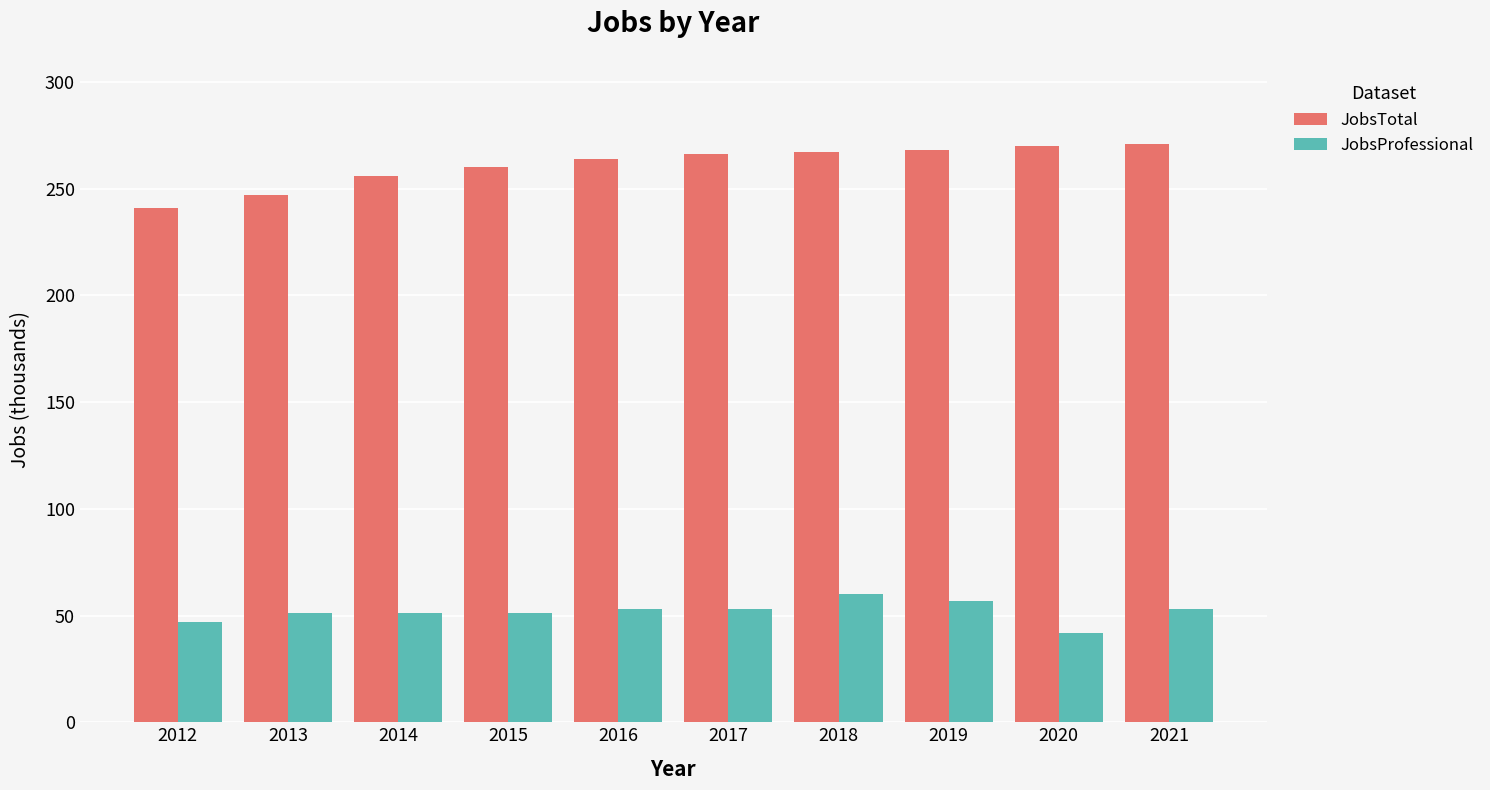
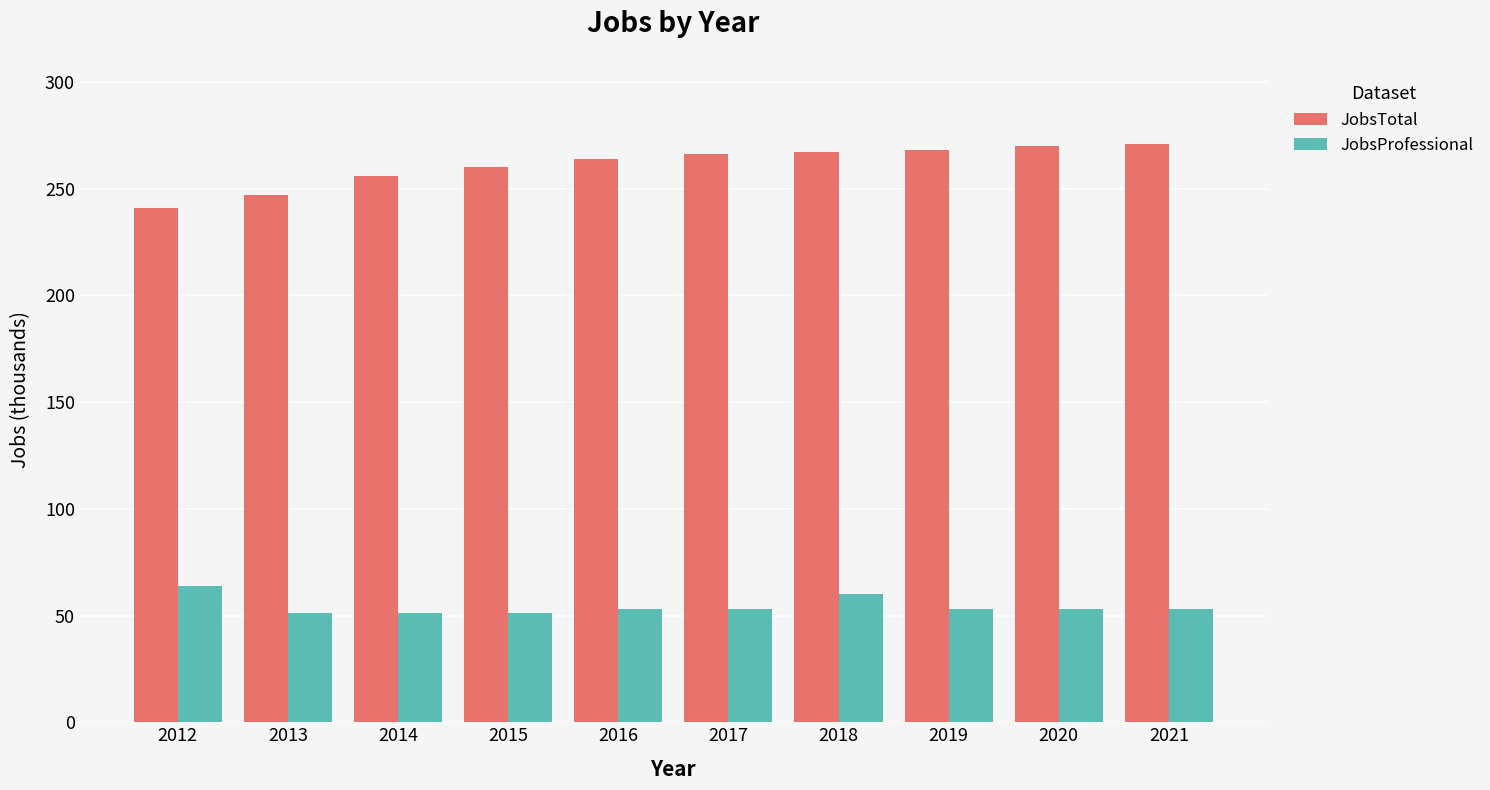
  {
    "JobsTotal": {
      "2012": 241,
      "2013": 247,
      "2014": 256,
      "2015": 260,
      "2016": 264,
      "2017": 266,
      "2018": 267,
      "2019": 268,
      "2020": 270,
      "2021": 271
    },
    "JobsProfessional": {
-     "2012": 47,
+     "2012": 64,
      "2013": 51,
      "2014": 51,
      "2015": 51,
      "2016": 53,
      "2017": 53,
      "2018": 60,
-     "2019": 57,
-     "2020": 42,
+     "2019": 53,
+     "2020": 53,
      "2021": 53
    }
  }
